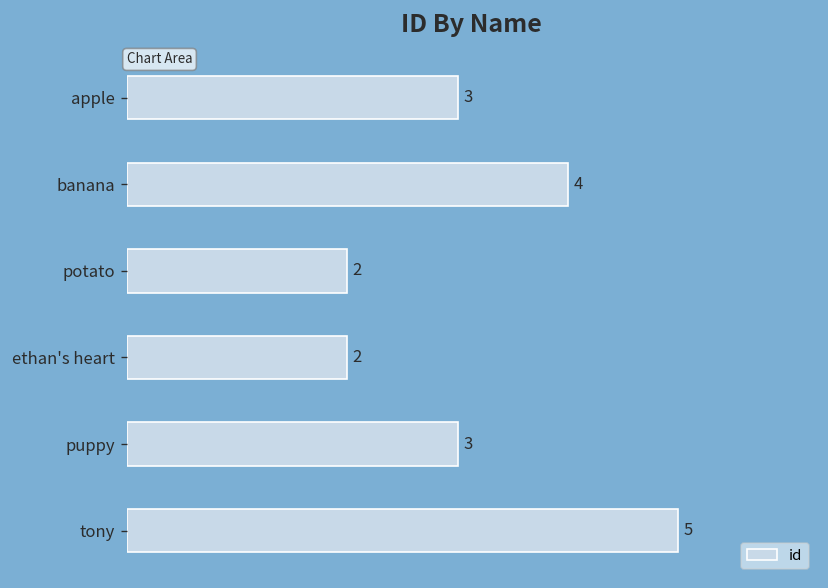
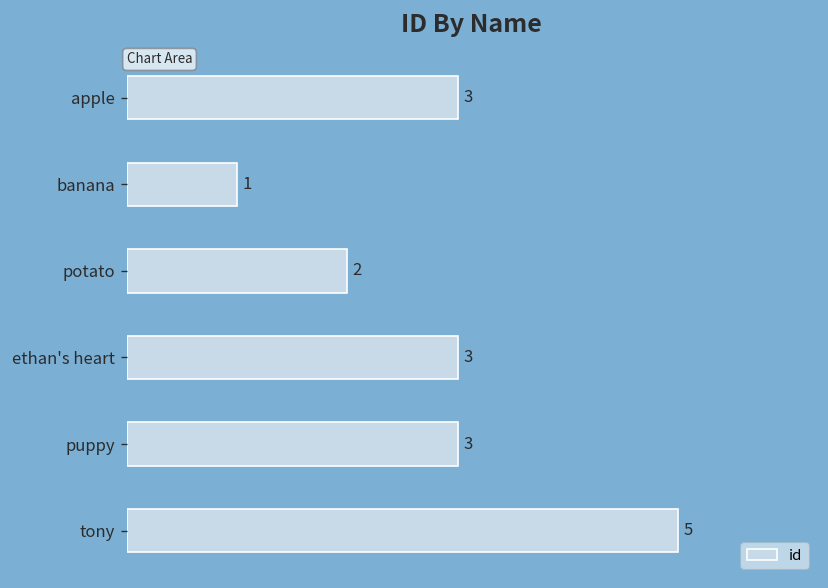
  {
    "apple": 3,
-   "banana": 4,
+   "banana": 1,
    "potato": 2,
-   "ethan's heart": 2,
+   "ethan's heart": 3,
    "puppy": 3,
    "tony": 5
  }
